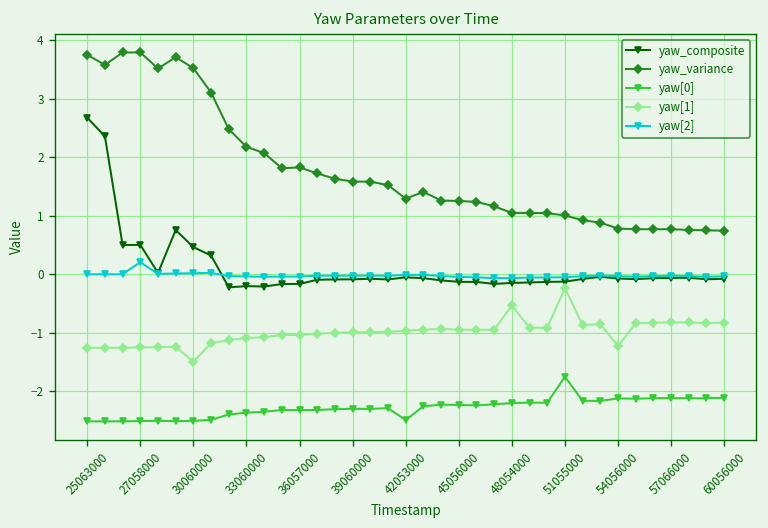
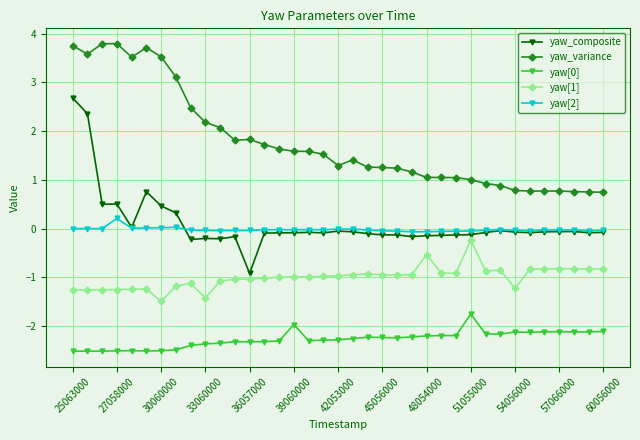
  {
    "yaw_composite": {
      "25063000": 2.7,
      "27058000": 0.5,
      "30060000": 0.5,
      "33060000": -0.2,
-     "36057000": -0.2,
+     "36057000": -0.9,
      "39060000": -0.1,
      "45056000": -0.1,
      "48054000": -0.1,
      "51055000": -0.1
    },
    "yaw_variance": {
      "25063000": 3.8,
      "27058000": 3.8,
      "30060000": 3.5,
      "33060000": 2.2,
      "36057000": 1.8,
      "39060000": 1.6,
      "42053000": 1.3,
      "45056000": 1.3,
      "48054000": 1.0,
      "51055000": 1.0,
      "54056000": 0.8,
      "57066000": 0.8,
      "60056000": 0.7
    },
    "yaw[0]": {
      "25063000": -2.5,
      "27058000": -2.5,
      "30060000": -2.5,
      "33060000": -2.4,
      "36057000": -2.3,
-     "39060000": -2.3,
-     "42053000": -2.5,
+     "39060000": -2.0,
+     "42053000": -2.3,
      "45056000": -2.2,
      "48054000": -2.2,
      "51055000": -1.8,
      "54056000": -2.1,
      "57066000": -2.1,
      "60056000": -2.1
    },
    "yaw[1]": {
      "25063000": -1.3,
      "27058000": -1.2,
      "30060000": -1.5,
-     "33060000": -1.1,
+     "33060000": -1.4,
      "36057000": -1.0,
      "39060000": -1.0,
      "42053000": -1.0,
      "45056000": -0.9,
      "48054000": -0.5,
      "51055000": -0.2,
      "54056000": -1.2,
      "57066000": -0.8,
      "60056000": -0.8
    },
    "yaw[2]": {
      "25063000": 0.0,
      "27058000": 0.2,
      "30060000": 0.0,
      "33060000": 0.0,
      "36057000": 0.0,
      "39060000": 0.0,
      "45056000": 0.0,
      "48054000": -0.1,
      "51055000": -0.1
    }
  }
